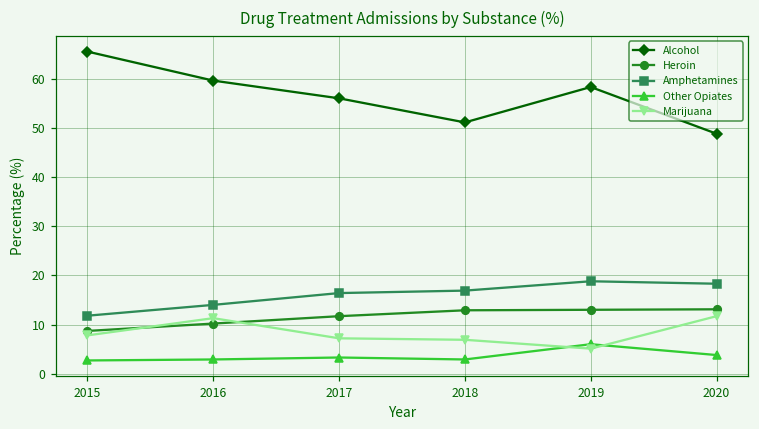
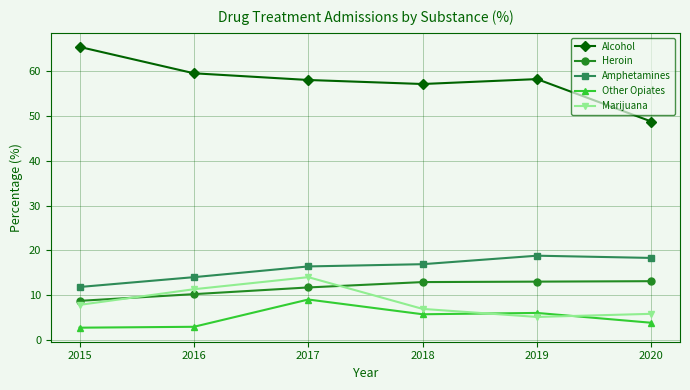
  {
    "Alcohol": {
      "2015": 66,
      "2016": 60,
-     "2017": 56,
-     "2018": 51,
+     "2017": 58,
+     "2018": 57,
      "2019": 58,
      "2020": 49
    },
    "Other Opiates": {
      "2015": 3,
      "2016": 3,
-     "2017": 3,
-     "2018": 3,
+     "2017": 9,
+     "2018": 6,
      "2019": 6,
      "2020": 4
    },
    "Marijuana": {
      "2015": 8,
      "2016": 11,
-     "2017": 7,
+     "2017": 14,
      "2018": 7,
      "2019": 5,
-     "2020": 12
+     "2020": 6
    }
  }
